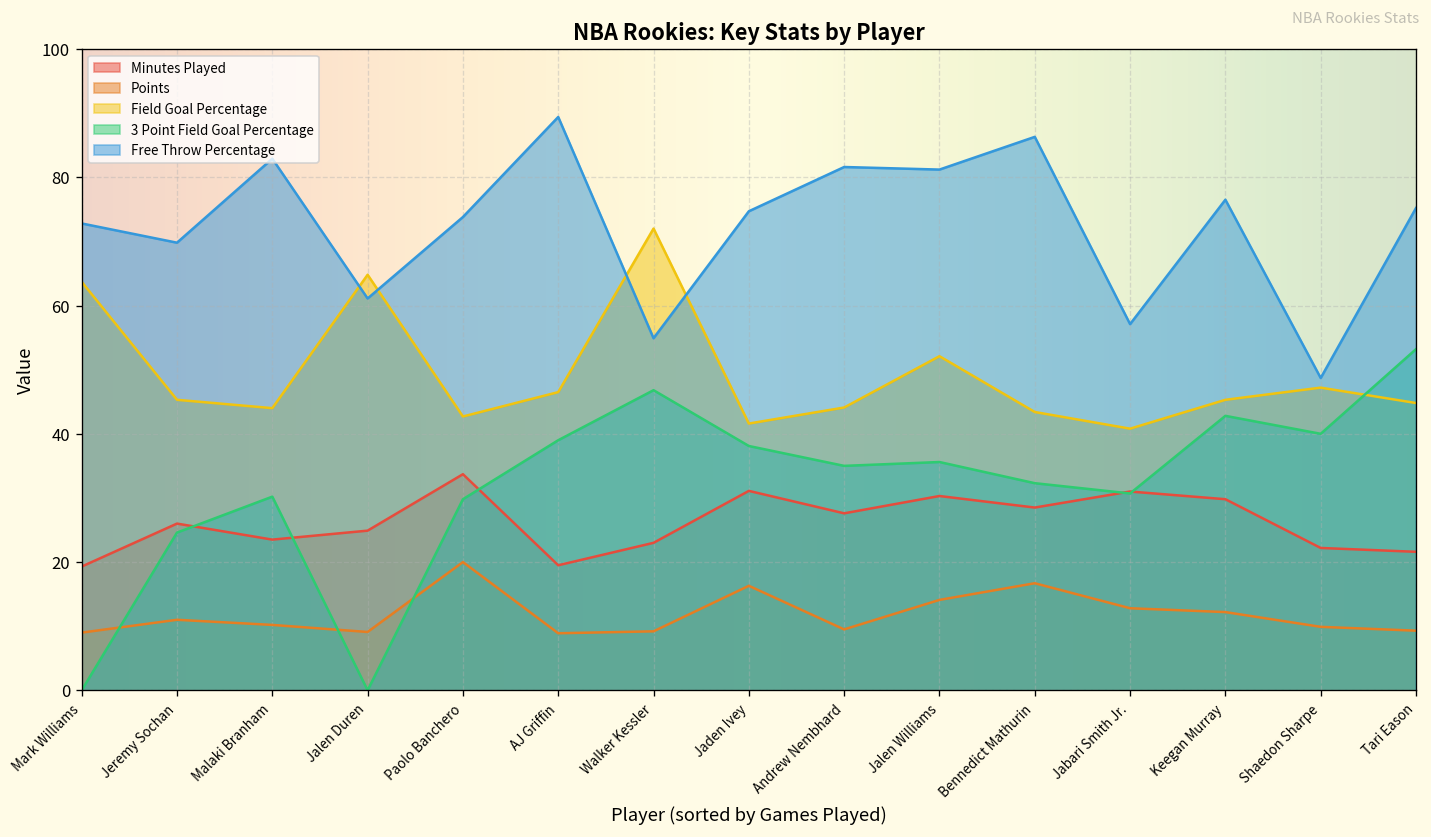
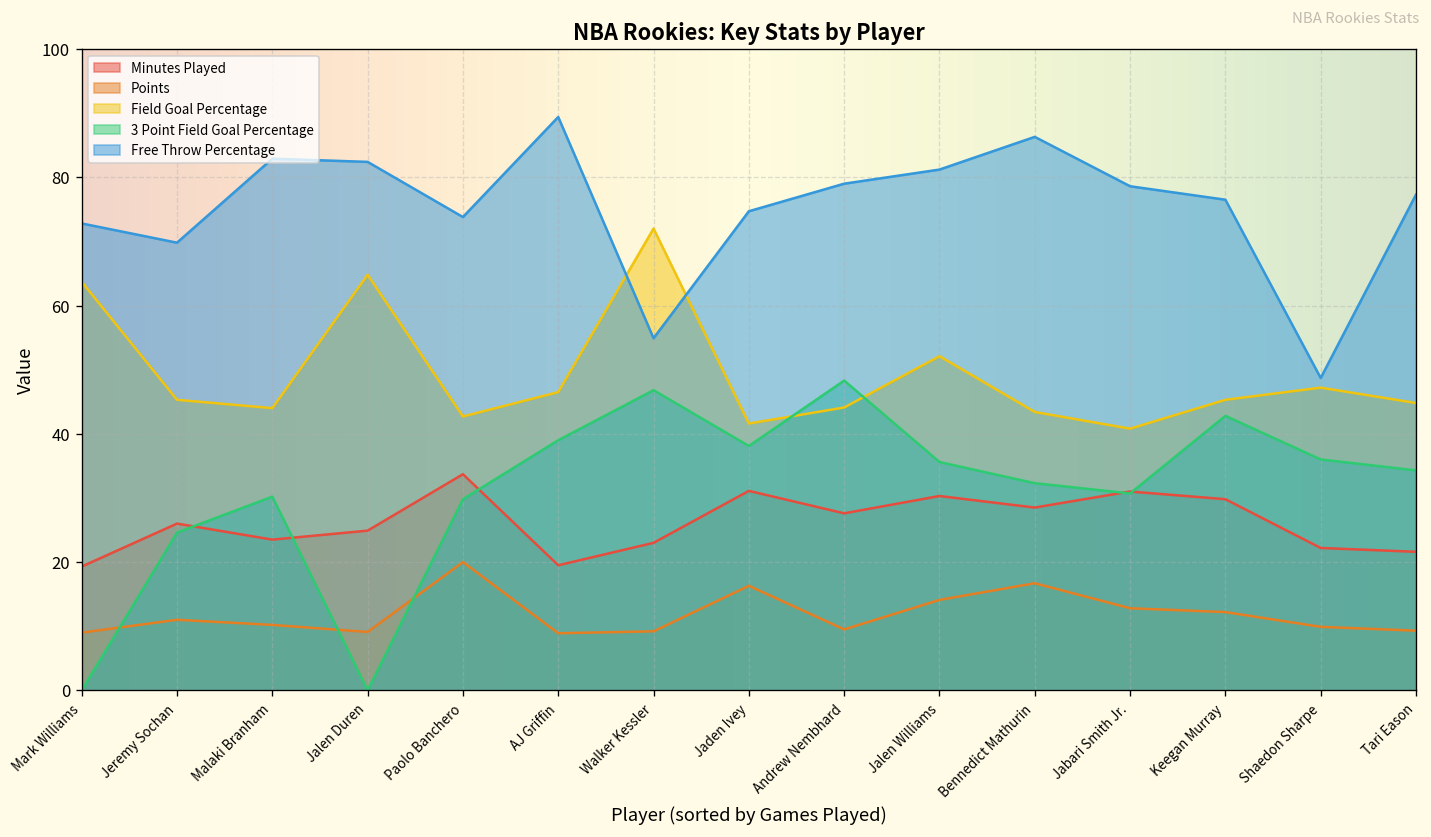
  {
    "3 Point Field Goal Percentage": {
      "Mark Williams": 0,
      "Jeremy Sochan": 25,
      "Malaki Branham": 30,
      "Jalen Duren": 0,
      "Paolo Banchero": 30,
      "AJ Griffin": 39,
      "Walker Kessler": 47,
      "Jaden Ivey": 38,
-     "Andrew Nembhard": 35,
+     "Andrew Nembhard": 48,
      "Jalen Williams": 36,
      "Bennedict Mathurin": 32,
      "Keegan Murray": 43,
-     "Shaedon Sharpe": 40,
-     "Tari Eason": 53
+     "Shaedon Sharpe": 36,
+     "Tari Eason": 34
    },
    "Free Throw Percentage": {
      "Mark Williams": 73,
      "Jeremy Sochan": 70,
      "Malaki Branham": 83,
-     "Jalen Duren": 61,
+     "Jalen Duren": 82,
      "Paolo Banchero": 74,
      "AJ Griffin": 89,
      "Walker Kessler": 55,
      "Jaden Ivey": 75,
-     "Andrew Nembhard": 82,
+     "Andrew Nembhard": 79,
      "Jalen Williams": 81,
      "Bennedict Mathurin": 86,
-     "Jabari Smith Jr.": 57,
+     "Jabari Smith Jr.": 79,
      "Keegan Murray": 77,
      "Shaedon Sharpe": 49,
-     "Tari Eason": 75
+     "Tari Eason": 77
    }
  }
